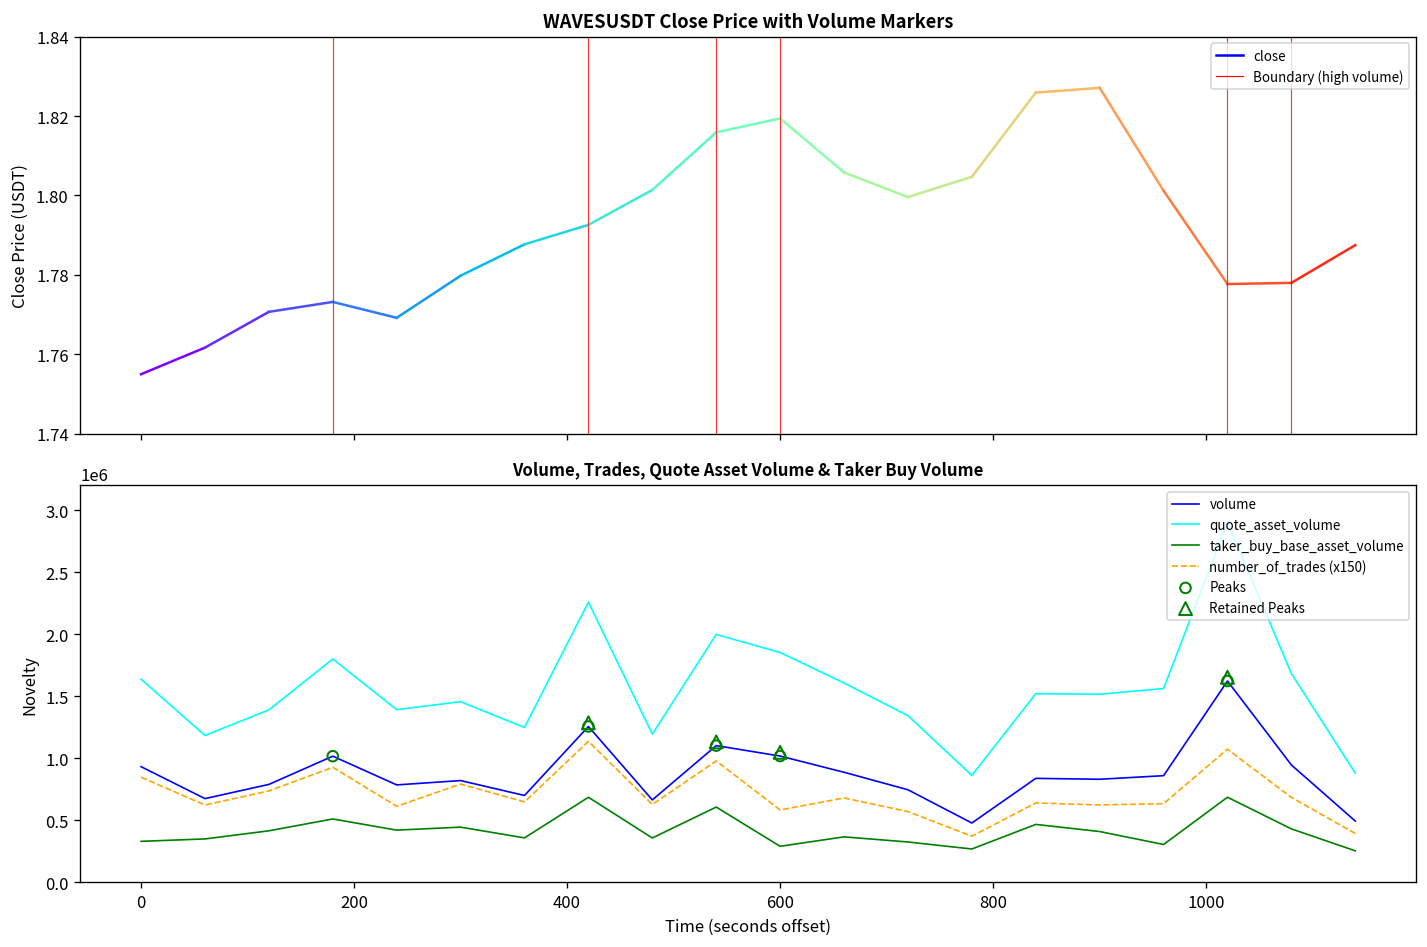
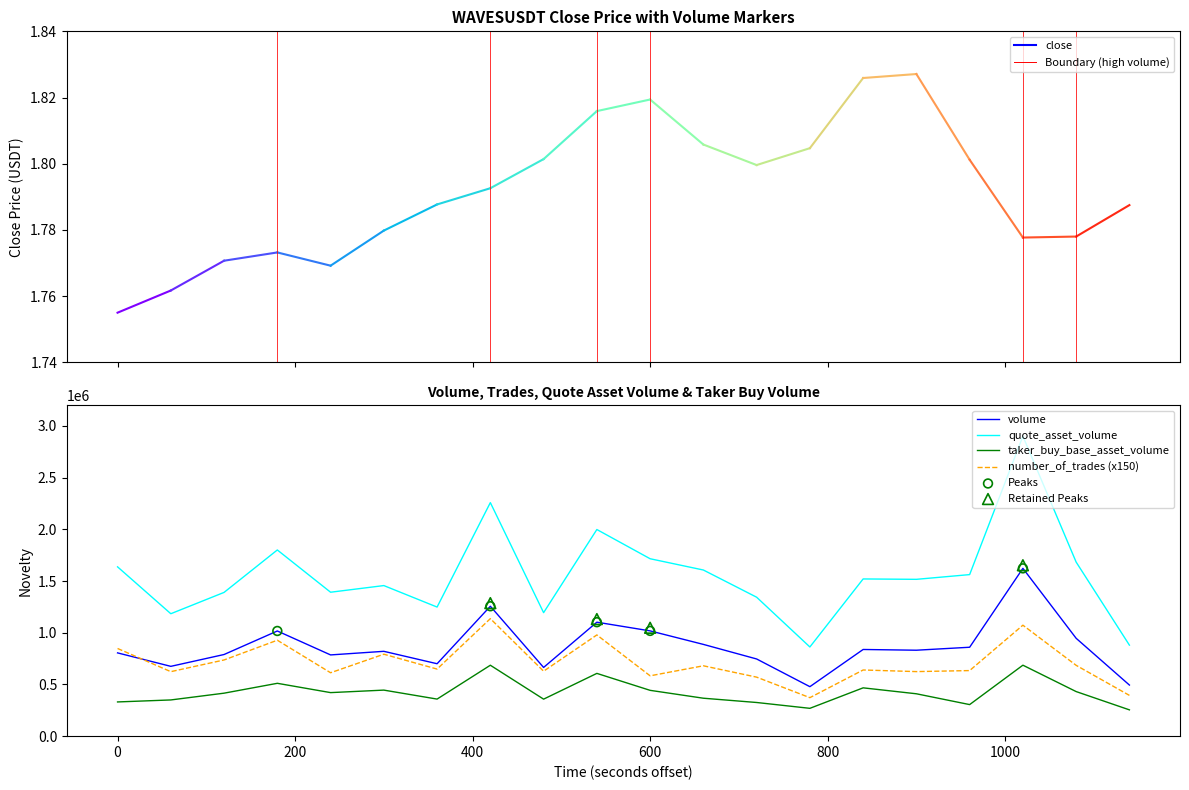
  {
    "Volume, Trades, Quote Asset Volume & Taker Buy Volume": {
      "volume": {
-       "0": 930000
+       "0": 810000
      },
      "quote_asset_volume": {
        "0": 1640000,
-       "600": 1850000
+       "600": 1720000
      },
      "taker_buy_base_asset_volume": {
        "0": 330000,
-       "600": 290000
+       "600": 440000
      },
      "number_of_trades (x150)": {
        "0": 850000,
        "600": 580000
      }
    }
  }
